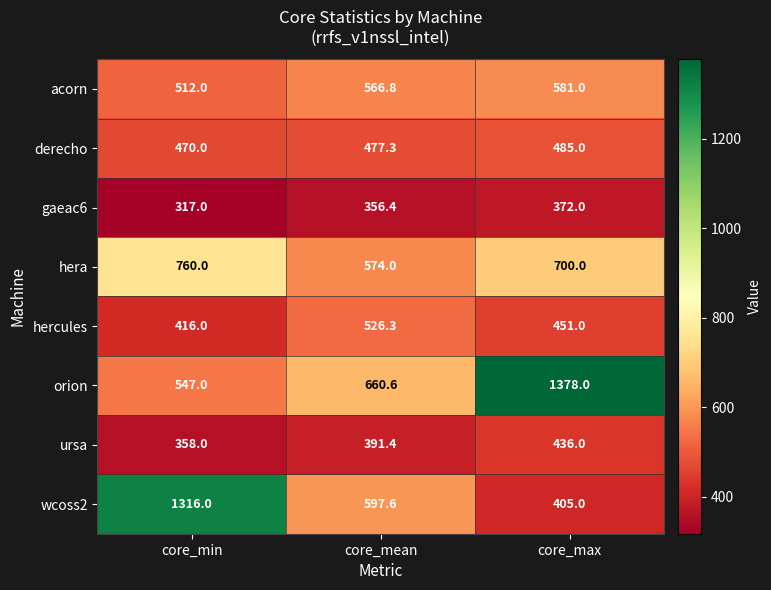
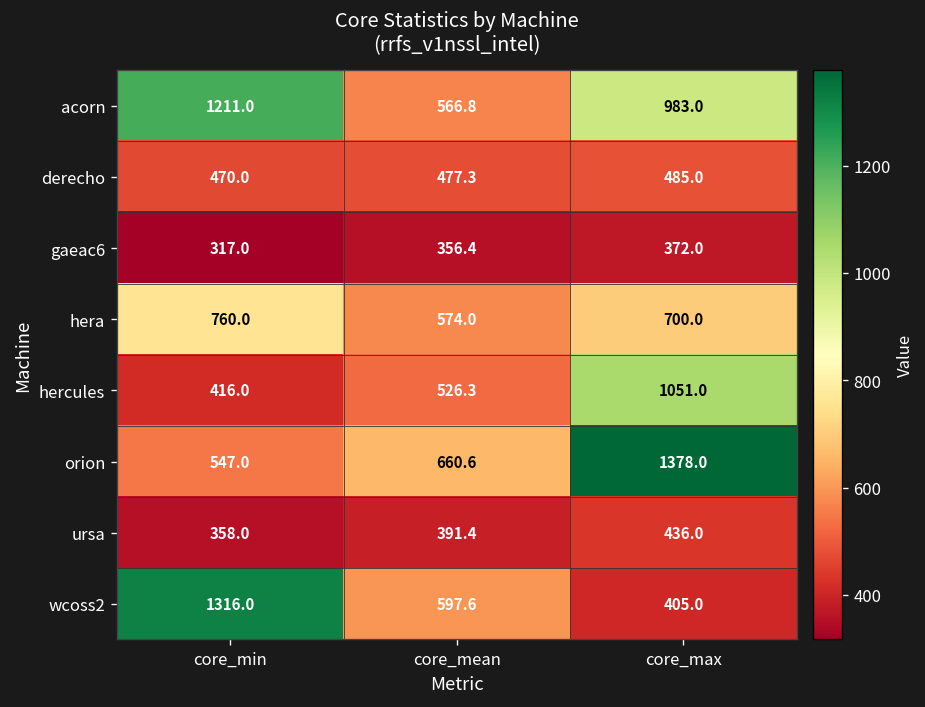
  {
    "acorn": {
-     "core_min": 512.0,
+     "core_min": 1211.0,
      "core_mean": 566.8,
-     "core_max": 581.0
+     "core_max": 983.0
    },
    "derecho": {
      "core_min": 470.0,
      "core_mean": 477.3,
      "core_max": 485.0
    },
    "gaeac6": {
      "core_min": 317.0,
      "core_mean": 356.4,
      "core_max": 372.0
    },
    "hera": {
      "core_min": 760.0,
      "core_mean": 574.0,
      "core_max": 700.0
    },
    "hercules": {
      "core_min": 416.0,
      "core_mean": 526.3,
-     "core_max": 451.0
+     "core_max": 1051.0
    },
    "orion": {
      "core_min": 547.0,
      "core_mean": 660.6,
      "core_max": 1378.0
    },
    "ursa": {
      "core_min": 358.0,
      "core_mean": 391.4,
      "core_max": 436.0
    },
    "wcoss2": {
      "core_min": 1316.0,
      "core_mean": 597.6,
      "core_max": 405.0
    }
  }
